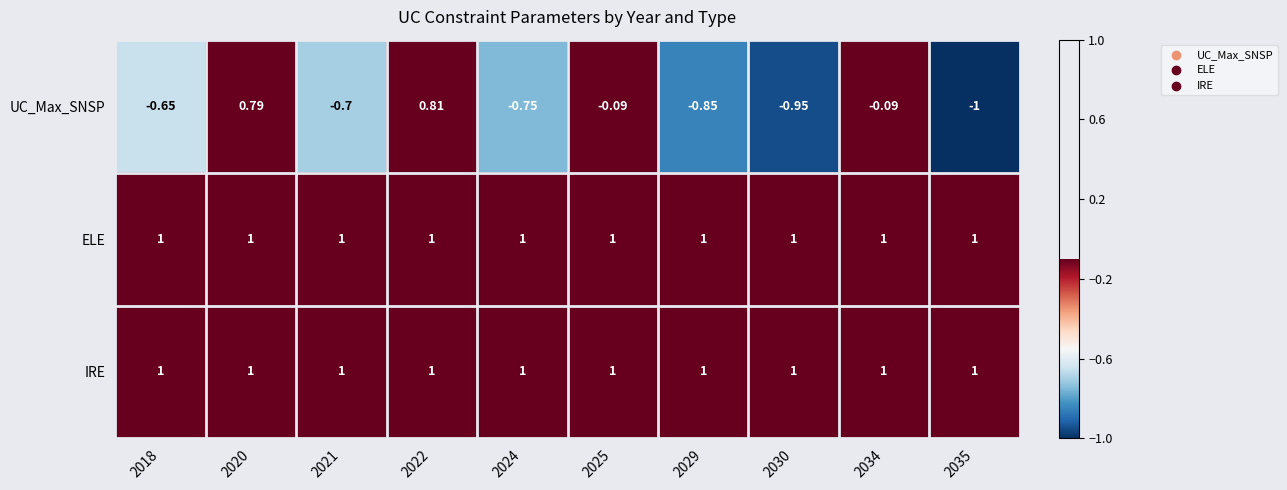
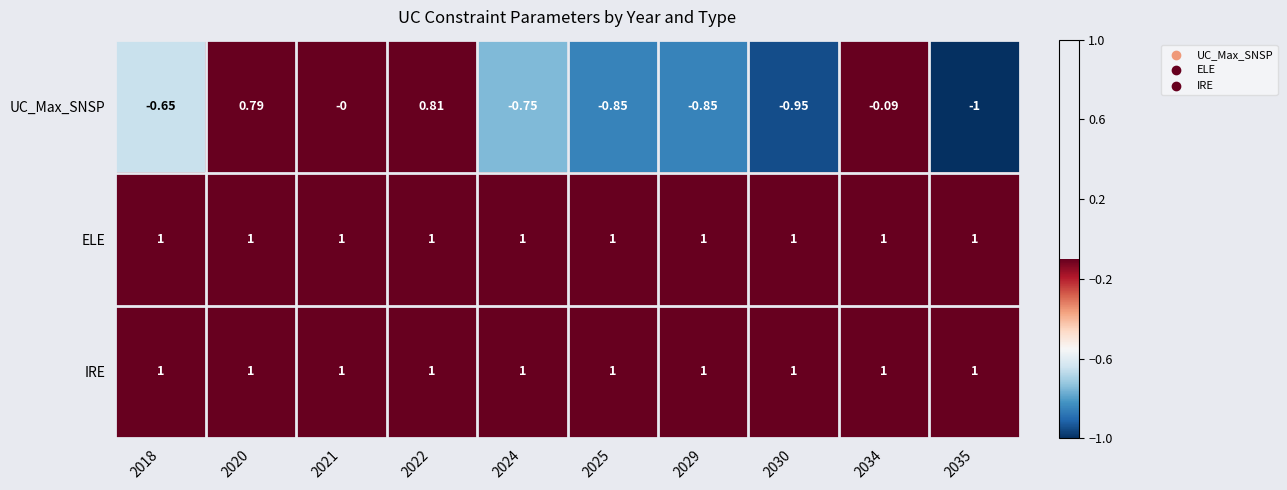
  {
    "UC_Max_SNSP": {
      "2018": -0.65,
      "2020": 0.79,
-     "2021": -0.7,
+     "2021": -0,
      "2022": 0.81,
      "2024": -0.75,
-     "2025": -0.09,
+     "2025": -0.85,
      "2029": -0.85,
      "2030": -0.95,
      "2034": -0.09,
      "2035": -1
    },
    "ELE": {
      "2018": 1,
      "2020": 1,
      "2021": 1,
      "2022": 1,
      "2024": 1,
      "2025": 1,
      "2029": 1,
      "2030": 1,
      "2034": 1,
      "2035": 1
    },
    "IRE": {
      "2018": 1,
      "2020": 1,
      "2021": 1,
      "2022": 1,
      "2024": 1,
      "2025": 1,
      "2029": 1,
      "2030": 1,
      "2034": 1,
      "2035": 1
    }
  }
